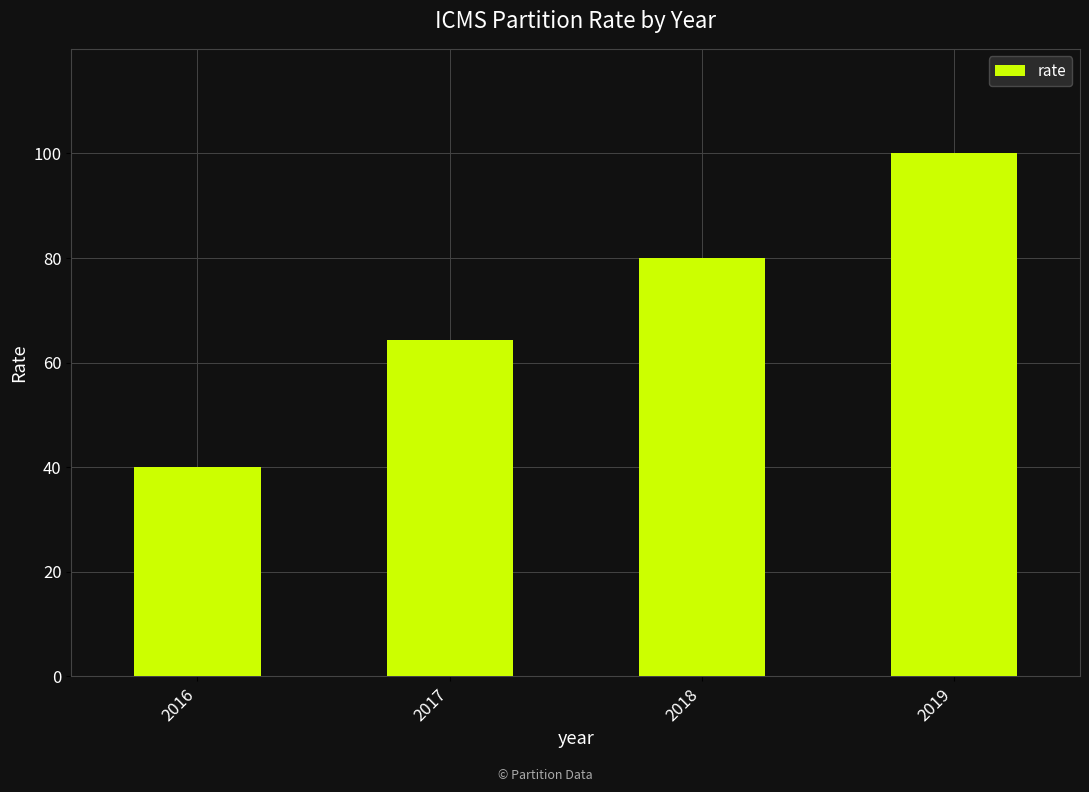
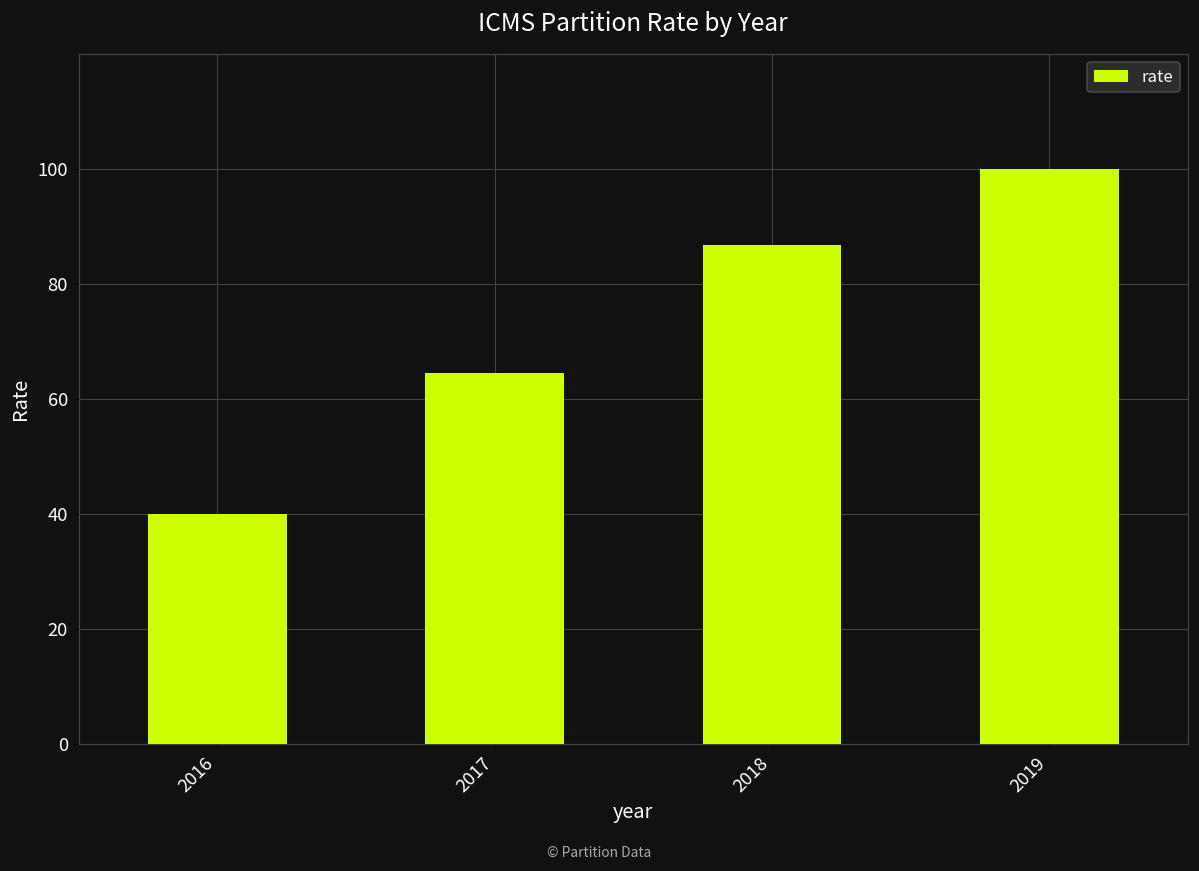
  {
    "2016": 40,
    "2017": 64,
-   "2018": 80,
+   "2018": 87,
    "2019": 100
  }
